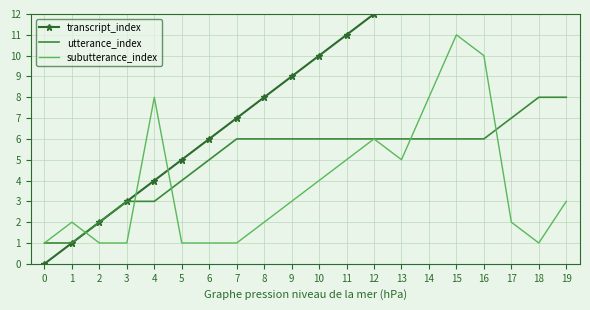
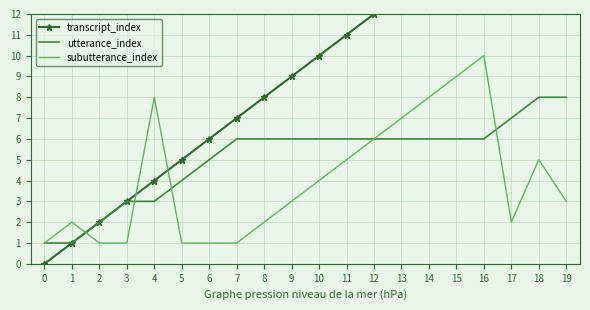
  {
    "subutterance_index": {
      "1": 2,
      "2": 1,
      "3": 1,
      "4": 8,
      "5": 1,
      "6": 1,
      "7": 1,
      "8": 2,
      "9": 3,
      "10": 4,
      "11": 5,
-     "13": 5,
+     "13": 7,
      "14": 8,
-     "15": 11,
+     "15": 9,
      "16": 10,
      "17": 2,
-     "18": 1,
+     "18": 5,
      "19": 3
    }
  }
